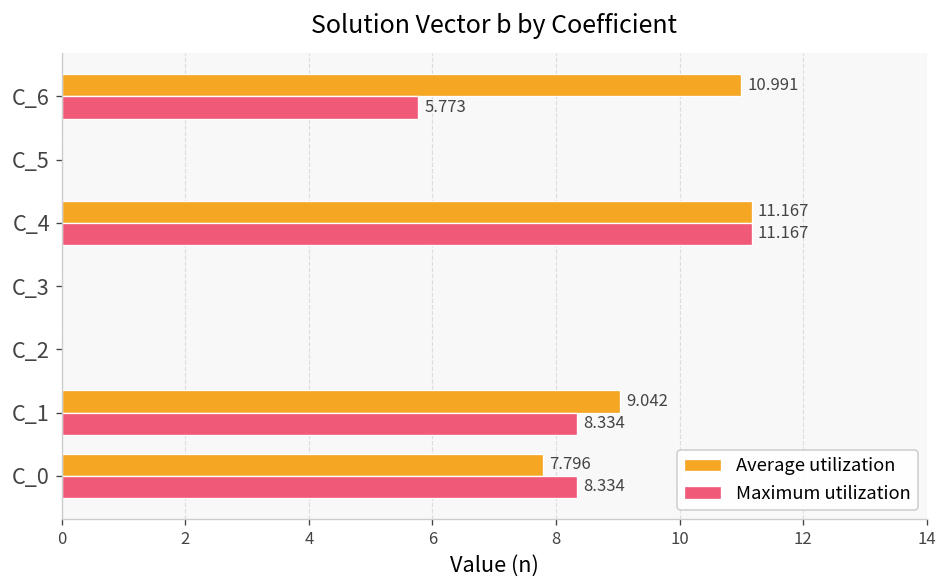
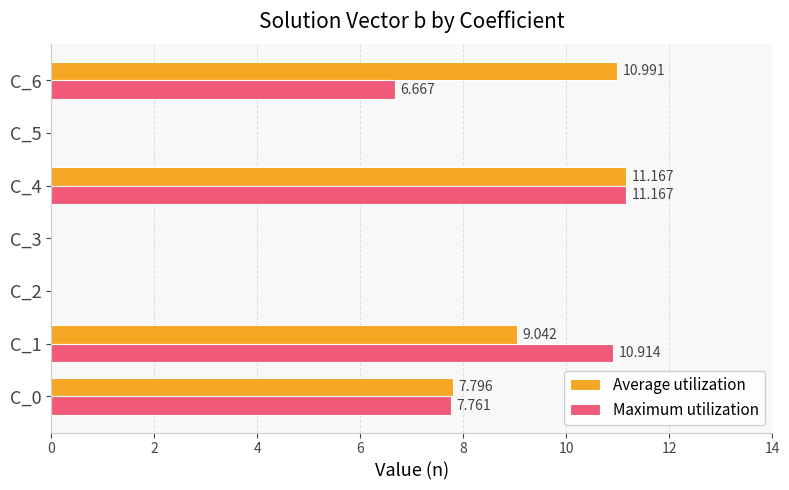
  {
    "Average utilization": {
      "C_6": 10.991,
      "C_4": 11.167,
      "C_1": 9.042,
      "C_0": 7.796
    },
    "Maximum utilization": {
-     "C_6": 5.773,
+     "C_6": 6.667,
      "C_4": 11.167,
-     "C_1": 8.334,
-     "C_0": 8.334
+     "C_1": 10.914,
+     "C_0": 7.761
    }
  }
